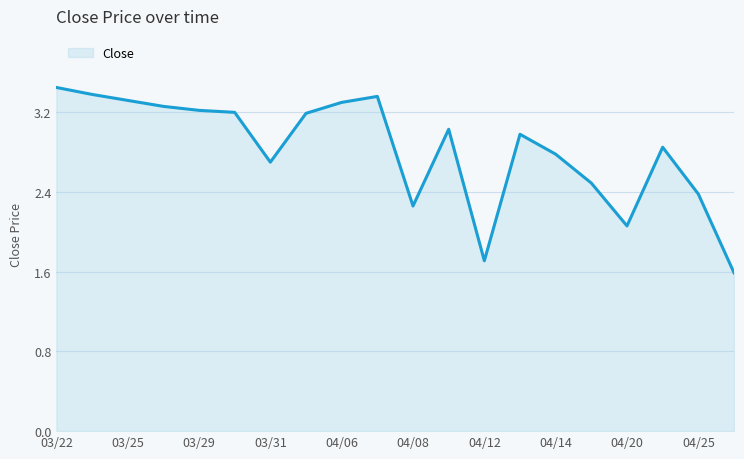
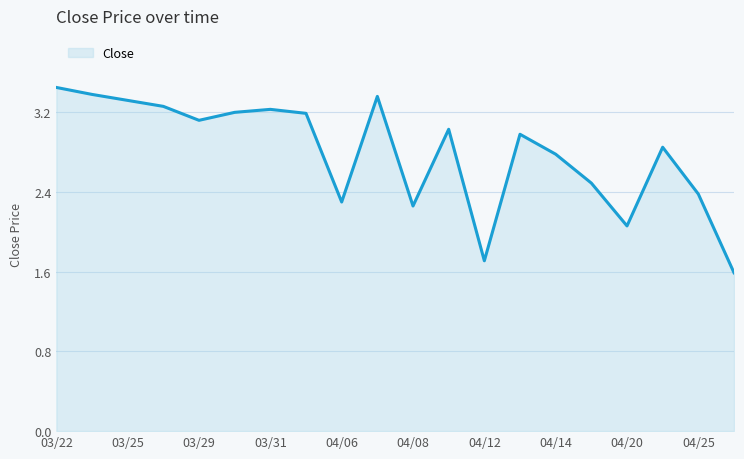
  {
    "03/22": 3.5,
    "03/25": 3.3,
-   "03/29": 3.2,
-   "03/31": 2.7,
-   "04/06": 3.3,
+   "03/29": 3.1,
+   "03/31": 3.2,
+   "04/06": 2.3,
    "04/08": 2.3,
    "04/12": 1.7,
    "04/14": 2.8,
    "04/20": 2.1,
    "04/25": 2.4
  }
